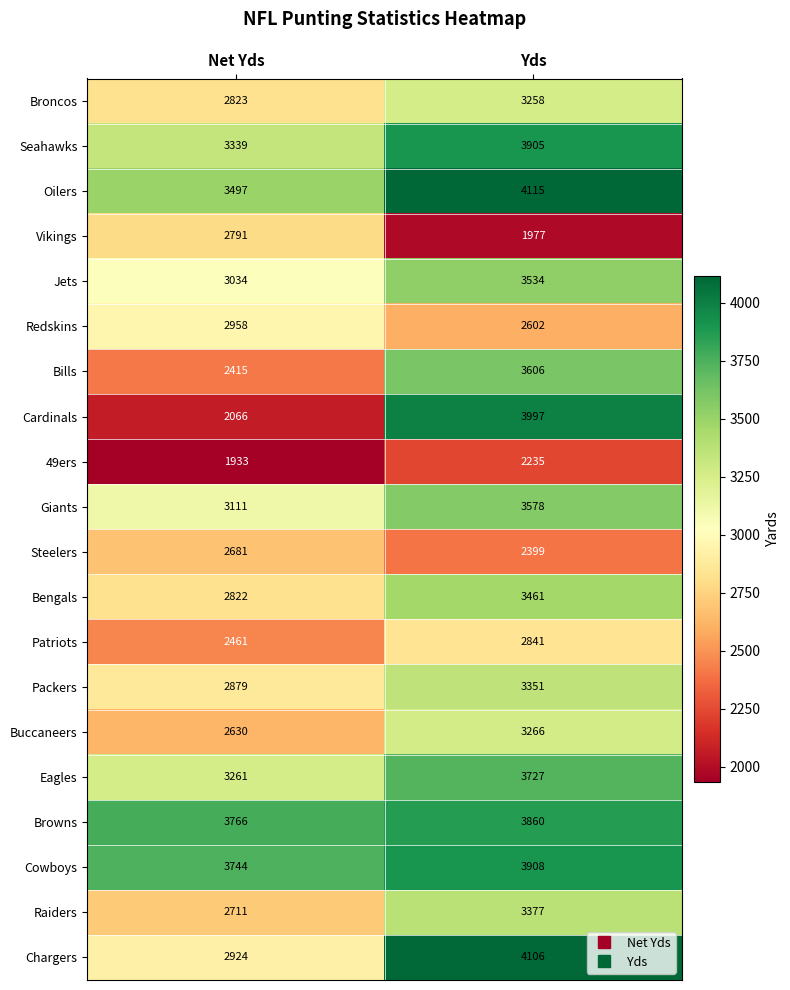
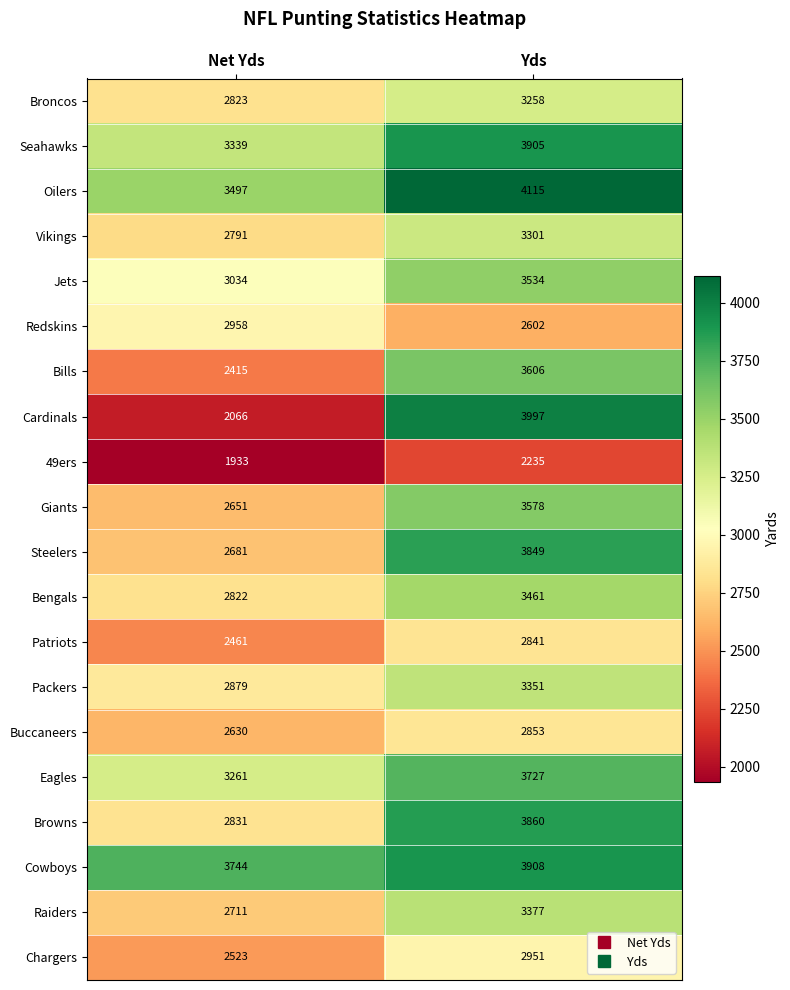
  {
    "Broncos": {
      "Net Yds": 2823,
      "Yds": 3258
    },
    "Seahawks": {
      "Net Yds": 3339,
      "Yds": 3905
    },
    "Oilers": {
      "Net Yds": 3497,
      "Yds": 4115
    },
    "Vikings": {
      "Net Yds": 2791,
-     "Yds": 1977
+     "Yds": 3301
    },
    "Jets": {
      "Net Yds": 3034,
      "Yds": 3534
    },
    "Redskins": {
      "Net Yds": 2958,
      "Yds": 2602
    },
    "Bills": {
      "Net Yds": 2415,
      "Yds": 3606
    },
    "Cardinals": {
      "Net Yds": 2066,
      "Yds": 3997
    },
    "49ers": {
      "Net Yds": 1933,
      "Yds": 2235
    },
    "Giants": {
-     "Net Yds": 3111,
+     "Net Yds": 2651,
      "Yds": 3578
    },
    "Steelers": {
      "Net Yds": 2681,
-     "Yds": 2399
+     "Yds": 3849
    },
    "Bengals": {
      "Net Yds": 2822,
      "Yds": 3461
    },
    "Patriots": {
      "Net Yds": 2461,
      "Yds": 2841
    },
    "Packers": {
      "Net Yds": 2879,
      "Yds": 3351
    },
    "Buccaneers": {
      "Net Yds": 2630,
-     "Yds": 3266
+     "Yds": 2853
    },
    "Eagles": {
      "Net Yds": 3261,
      "Yds": 3727
    },
    "Browns": {
-     "Net Yds": 3766,
+     "Net Yds": 2831,
      "Yds": 3860
    },
    "Cowboys": {
      "Net Yds": 3744,
      "Yds": 3908
    },
    "Raiders": {
      "Net Yds": 2711,
      "Yds": 3377
    },
    "Chargers": {
-     "Net Yds": 2924,
-     "Yds": 4106
+     "Net Yds": 2523,
+     "Yds": 2951
    }
  }
